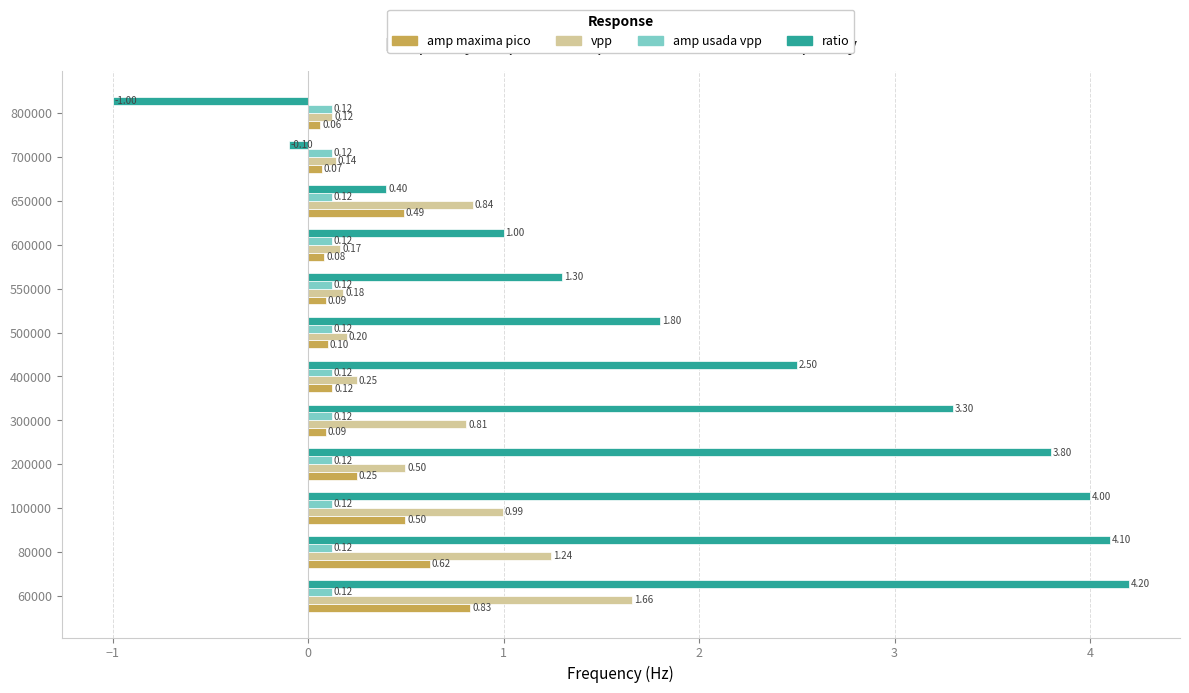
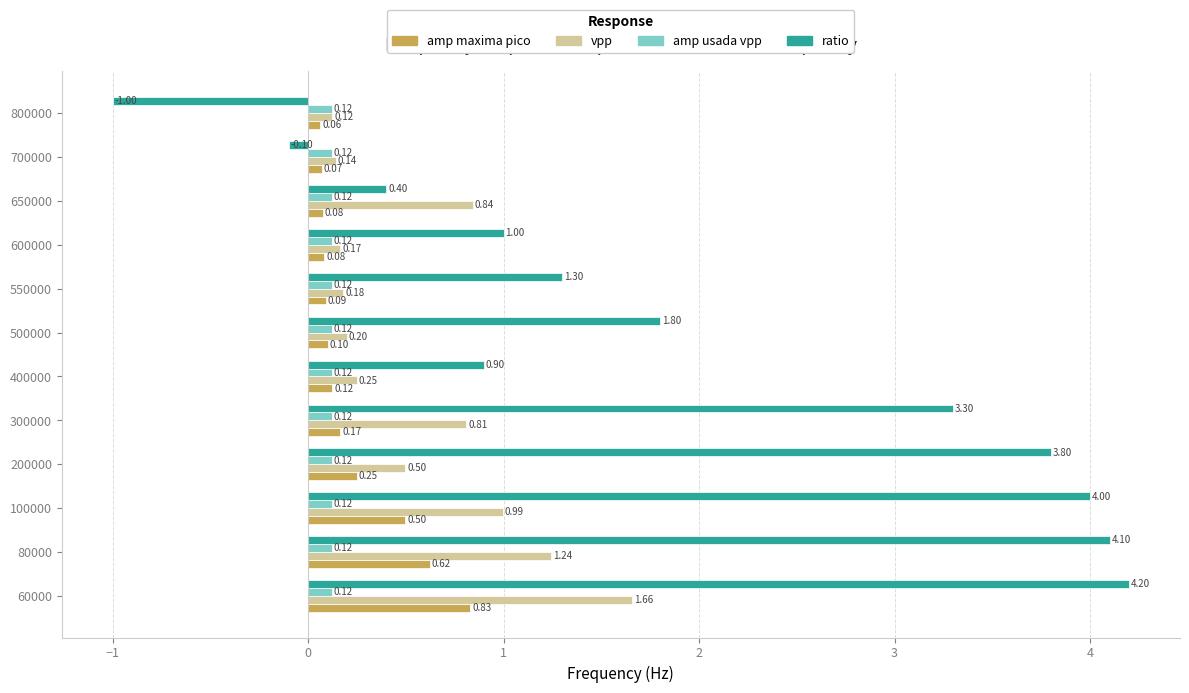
  {
    "amp maxima pico": {
      "800000": 0.06,
      "700000": 0.07,
-     "650000": 0.49,
+     "650000": 0.08,
      "600000": 0.08,
      "550000": 0.09,
      "500000": 0.10,
      "400000": 0.12,
-     "300000": 0.09,
+     "300000": 0.17,
      "200000": 0.25,
      "100000": 0.50,
      "80000": 0.62,
      "60000": 0.83
    },
    "vpp": {
      "650000": 0.84,
      "600000": 0.17,
      "550000": 0.18,
      "500000": 0.20,
      "400000": 0.25,
      "300000": 0.81,
      "200000": 0.50,
      "100000": 0.99,
      "80000": 1.24,
      "60000": 1.66
    },
    "amp usada vpp": {
      "650000": 0.12,
      "600000": 0.12,
      "550000": 0.12,
      "500000": 0.12,
      "400000": 0.12,
      "300000": 0.12,
      "200000": 0.12,
      "100000": 0.12,
      "80000": 0.12,
      "60000": 0.12
    },
    "ratio": {
      "800000": -1.00,
      "700000": -0.10,
      "650000": 0.40,
      "600000": 1.00,
      "550000": 1.30,
      "500000": 1.80,
-     "400000": 2.50,
+     "400000": 0.90,
      "300000": 3.30,
      "200000": 3.80,
      "100000": 4.00,
      "80000": 4.10,
      "60000": 4.20
    }
  }
